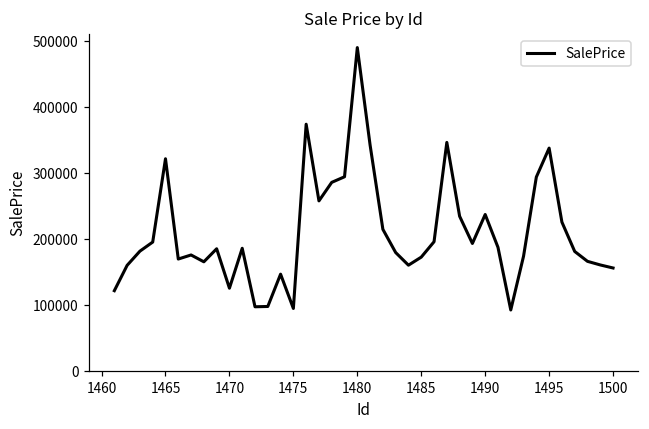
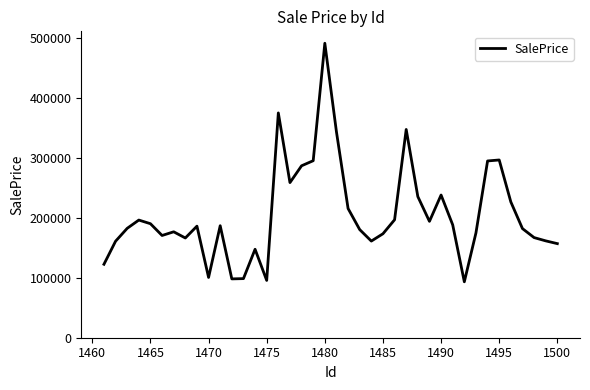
  {
-   "1465": 320000,
-   "1470": 130000,
+   "1465": 190000,
+   "1470": 100000,
    "1475": 100000,
    "1480": 490000,
    "1485": 170000,
    "1490": 240000,
-   "1495": 340000,
+   "1495": 300000,
    "1500": 160000
  }
